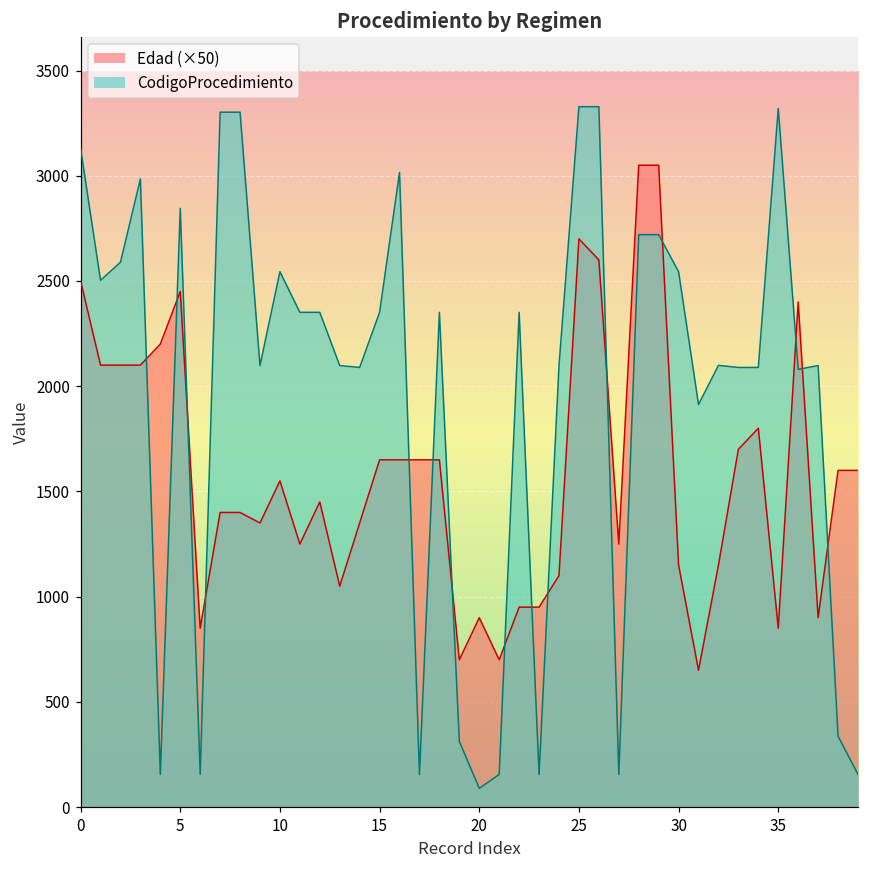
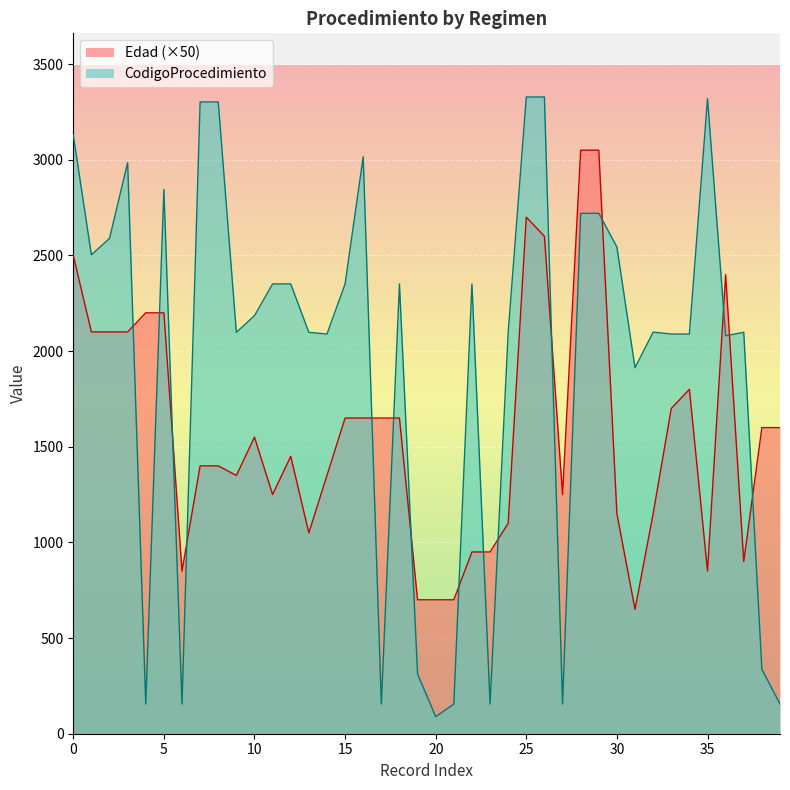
  {
    "Edad (×50)": {
      "0": 2500,
-     "5": 2450,
+     "5": 2200,
      "10": 1550,
      "15": 1650,
-     "20": 900,
+     "20": 700,
      "25": 2700,
      "30": 1150,
      "35": 850
    },
    "CodigoProcedimiento": {
      "0": 3130,
      "5": 2850,
-     "10": 2540,
+     "10": 2190,
      "15": 2350,
      "20": 90,
      "25": 3330,
      "30": 2540,
      "35": 3320
    }
  }
